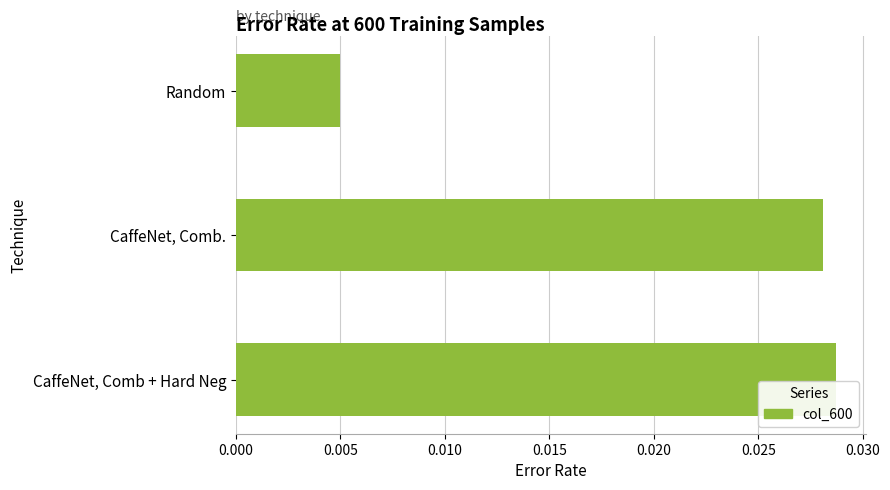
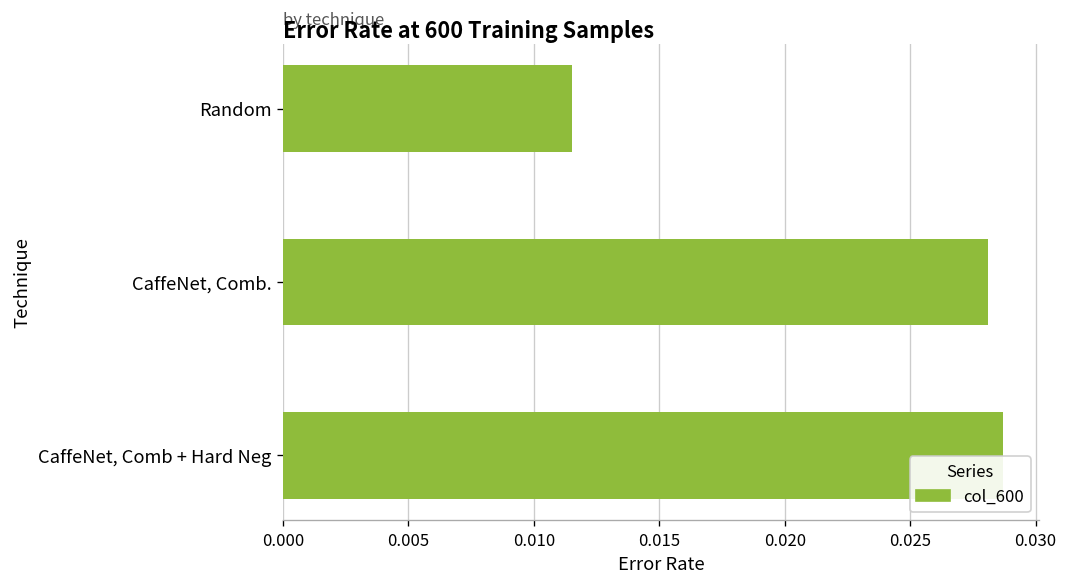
  {
-   "Random": 0.0050,
+   "Random": 0.0115,
    "CaffeNet, Comb.": 0.0281,
    "CaffeNet, Comb + Hard Neg": 0.0287
  }
